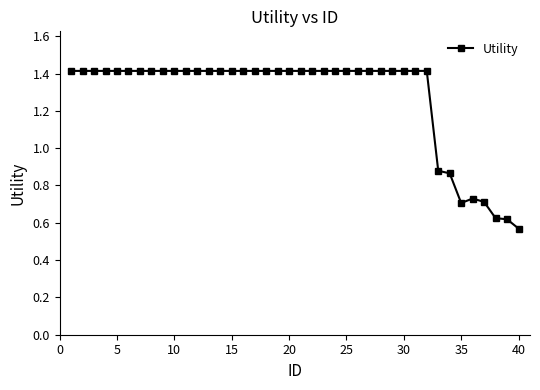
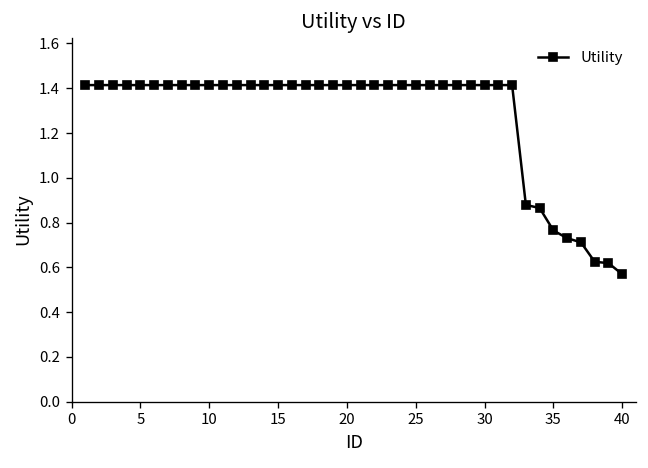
  {
    "5": 1.41,
    "10": 1.41,
    "15": 1.41,
    "20": 1.41,
    "25": 1.41,
    "30": 1.41,
-   "35": 0.71,
+   "35": 0.76,
    "40": 0.57
  }
